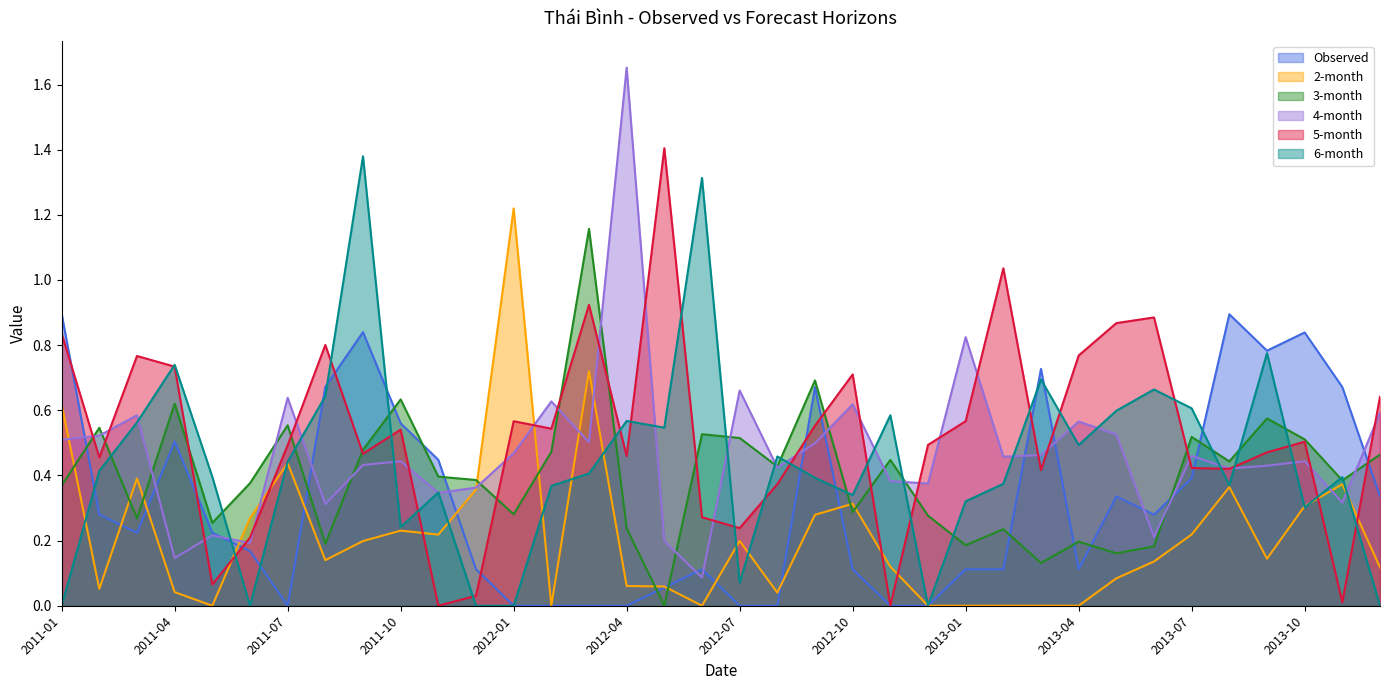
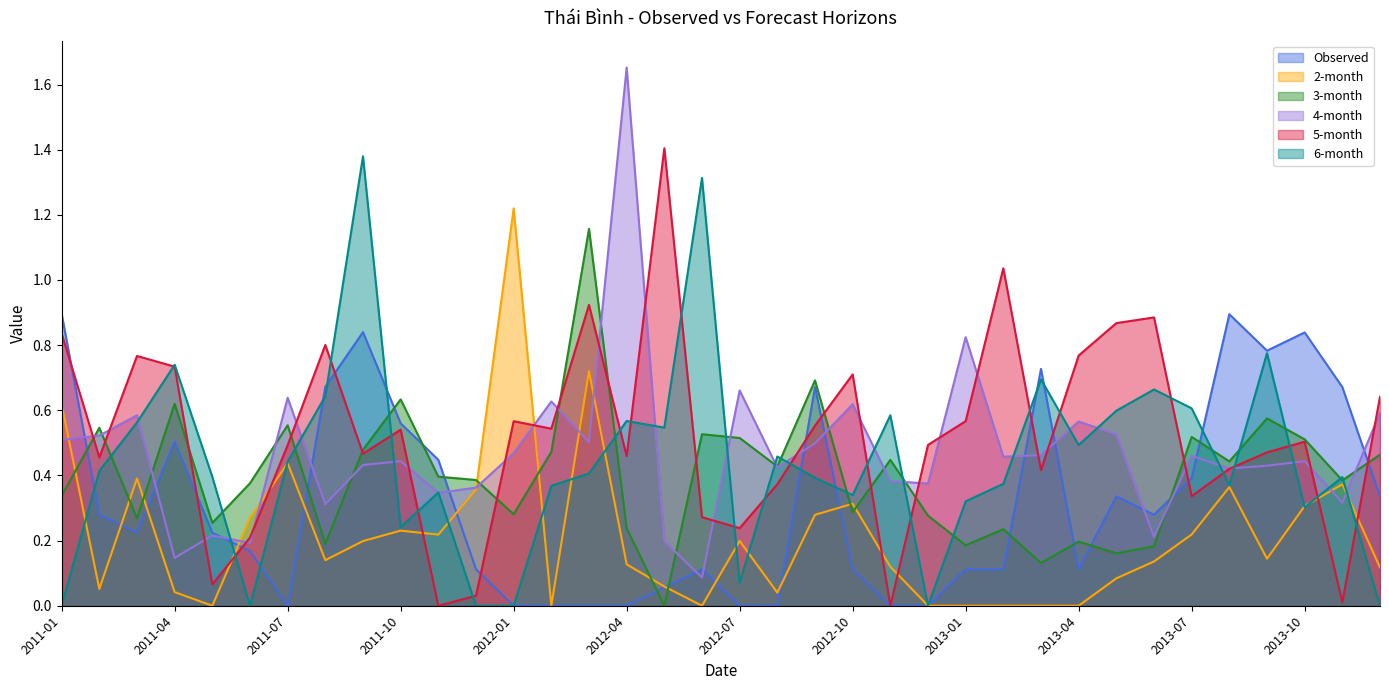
  {
    "2-month": {
      "2011-01": 0.62,
      "2011-04": 0.04,
      "2011-10": 0.23,
      "2012-01": 1.22,
-     "2012-04": 0.06,
+     "2012-04": 0.13,
      "2012-07": 0.20,
      "2012-10": 0.31,
      "2013-01": 0.00,
      "2013-04": 0.00,
      "2013-07": 0.22
    },
    "3-month": {
-     "2011-01": 0.37,
+     "2011-01": 0.34,
      "2011-04": 0.62,
      "2011-07": 0.55,
      "2011-10": 0.63,
      "2012-01": 0.28,
      "2012-04": 0.24,
      "2012-07": 0.51,
      "2012-10": 0.29,
      "2013-01": 0.19,
      "2013-04": 0.20,
      "2013-07": 0.52
    },
    "5-month": {
      "2011-01": 0.84,
      "2011-07": 0.49,
      "2011-10": 0.54,
      "2012-01": 0.57,
      "2012-04": 0.46,
      "2012-07": 0.24,
      "2012-10": 0.71,
      "2013-01": 0.57,
      "2013-04": 0.77,
-     "2013-07": 0.42
+     "2013-07": 0.34
    },
    "6-month": {
      "2011-01": 0.00,
      "2011-10": 0.24,
      "2012-04": 0.57,
      "2012-07": 0.07,
      "2012-10": 0.34,
      "2013-01": 0.32,
      "2013-04": 0.49,
      "2013-07": 0.61
    }
  }
